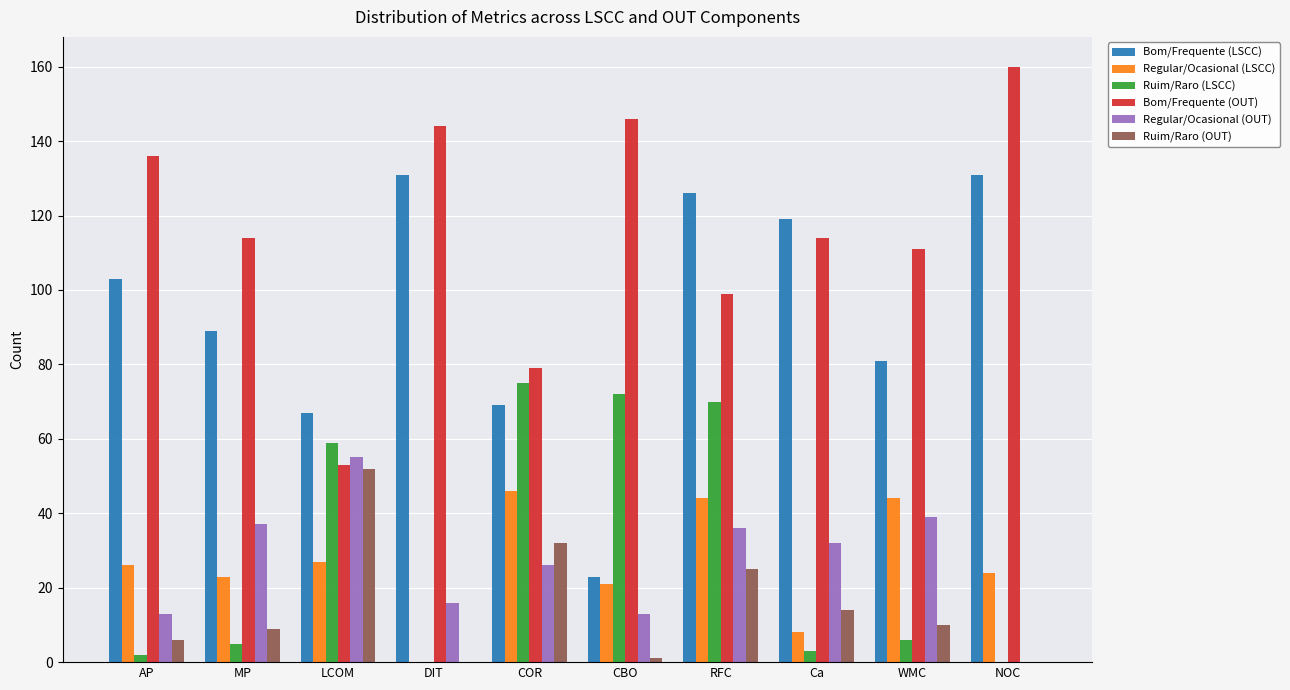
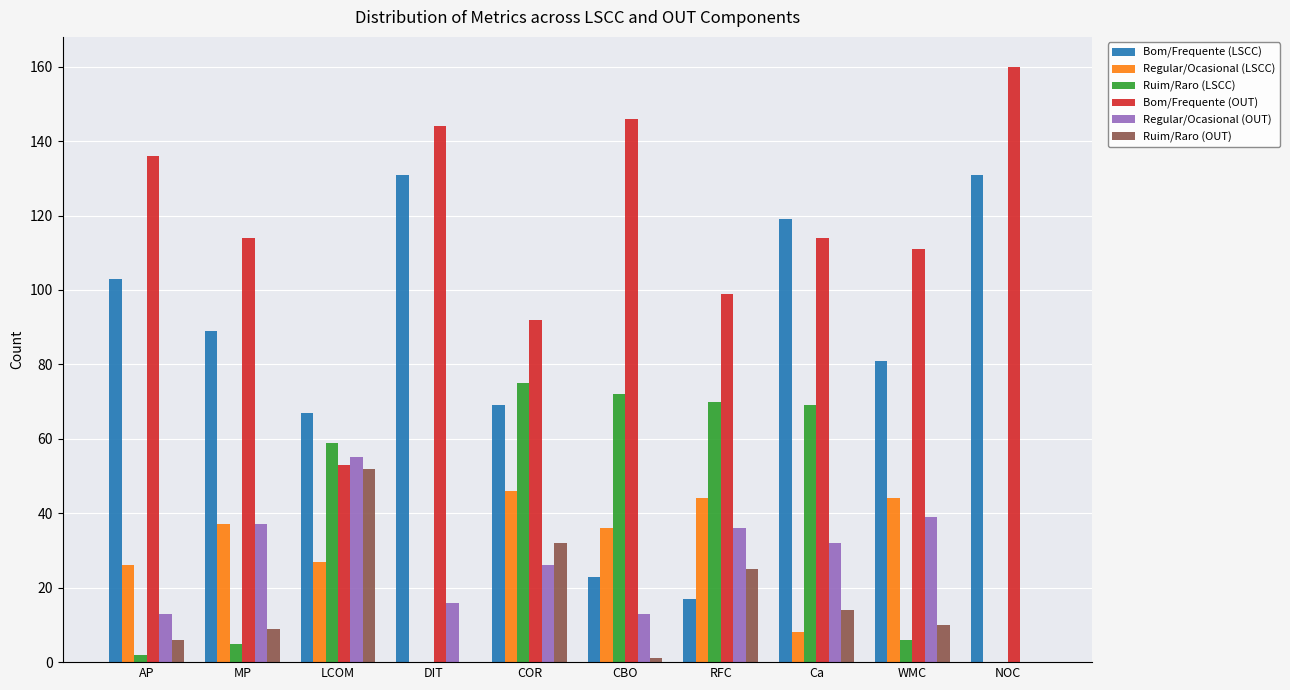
  {
    "Bom/Frequente (LSCC)": {
      "AP": 103,
      "MP": 89,
      "LCOM": 67,
      "DIT": 131,
      "COR": 69,
      "CBO": 23,
-     "RFC": 126,
+     "RFC": 17,
      "Ca": 119,
      "WMC": 81,
      "NOC": 131
    },
    "Regular/Ocasional (LSCC)": {
      "AP": 26,
-     "MP": 23,
+     "MP": 37,
      "LCOM": 27,
      "DIT": 0,
      "COR": 46,
-     "CBO": 21,
+     "CBO": 36,
      "RFC": 44,
      "Ca": 8,
      "WMC": 44,
-     "NOC": 24
+     "NOC": 0
    },
    "Ruim/Raro (LSCC)": {
      "AP": 2,
      "MP": 5,
      "LCOM": 59,
      "DIT": 0,
      "COR": 75,
      "CBO": 72,
      "RFC": 70,
-     "Ca": 3,
+     "Ca": 69,
      "WMC": 6,
      "NOC": 0
    },
    "Bom/Frequente (OUT)": {
      "AP": 136,
      "MP": 114,
      "LCOM": 53,
      "DIT": 144,
-     "COR": 79,
+     "COR": 92,
      "CBO": 146,
      "RFC": 99,
      "Ca": 114,
      "WMC": 111,
      "NOC": 160
    },
    "Regular/Ocasional (OUT)": {
      "AP": 13,
      "MP": 37,
      "LCOM": 55,
      "DIT": 16,
      "COR": 26,
      "CBO": 13,
      "RFC": 36,
      "Ca": 32,
      "WMC": 39,
      "NOC": 0
    },
    "Ruim/Raro (OUT)": {
      "AP": 6,
      "MP": 9,
      "LCOM": 52,
      "DIT": 0,
      "COR": 32,
      "CBO": 1,
      "RFC": 25,
      "Ca": 14,
      "WMC": 10,
      "NOC": 0
    }
  }
